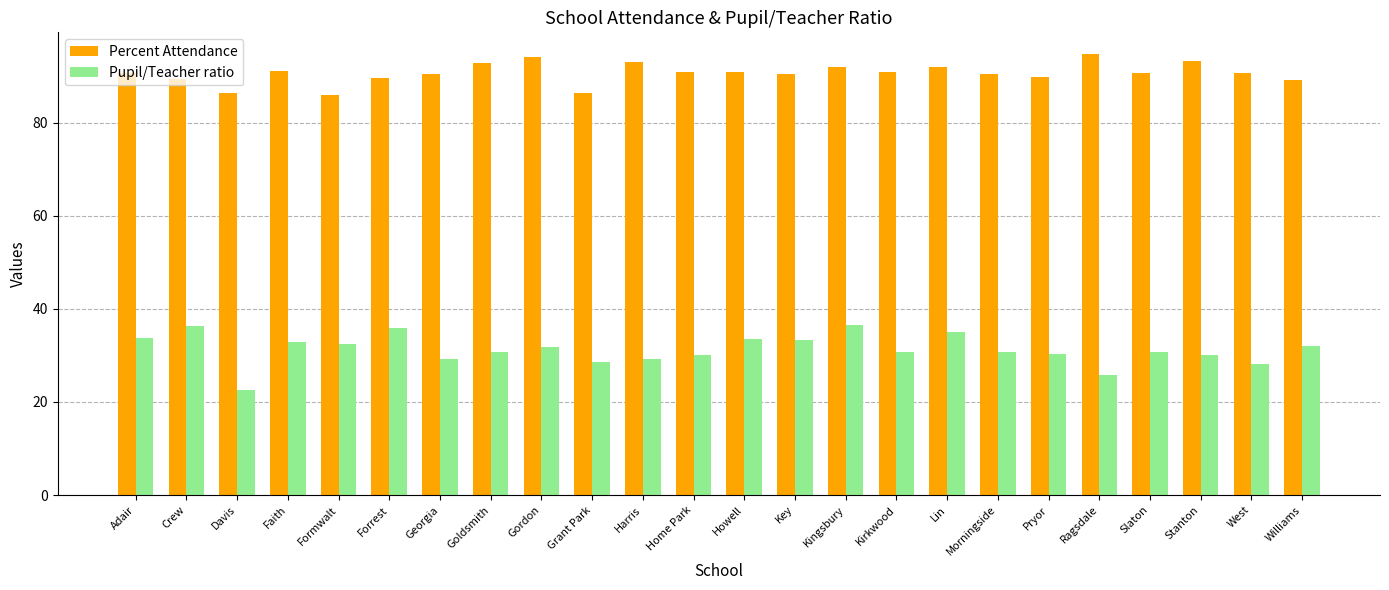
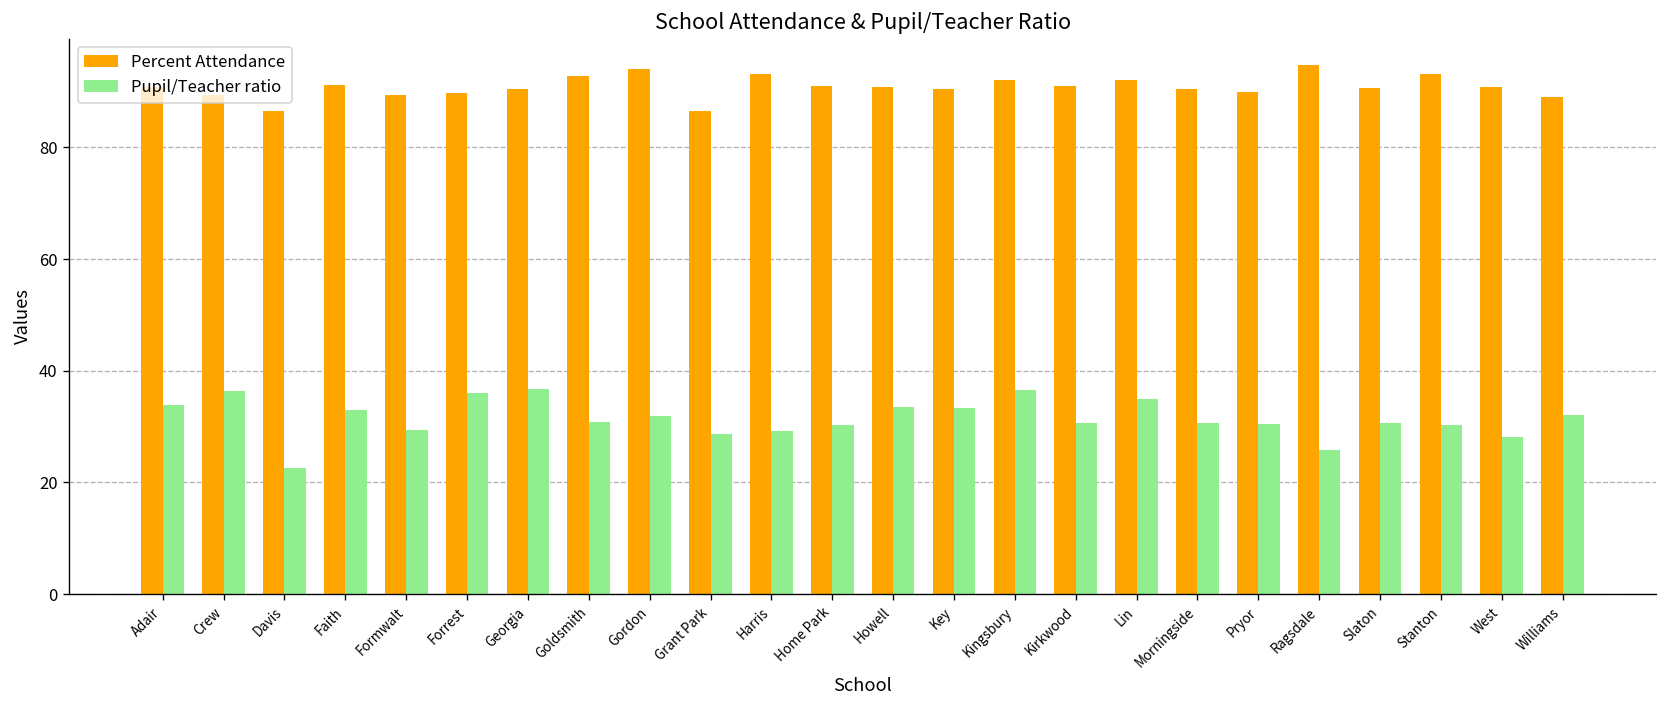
  {
    "Percent Attendance": {
      "Davis": 87,
      "Faith": 91,
-     "Formwalt": 86,
+     "Formwalt": 89,
      "Forrest": 90,
      "Georgia": 91,
      "Goldsmith": 93,
      "Gordon": 94,
      "Grant Park": 86,
      "Harris": 93,
      "Home Park": 91,
      "Howell": 91,
      "Key": 90,
      "Kingsbury": 92,
      "Kirkwood": 91,
      "Lin": 92,
      "Morningside": 90,
      "Pryor": 90,
      "Ragsdale": 95,
      "Slaton": 91,
      "Stanton": 93,
      "West": 91,
      "Williams": 89
    },
    "Pupil/Teacher ratio": {
      "Adair": 34,
      "Crew": 36,
      "Davis": 23,
      "Faith": 33,
-     "Formwalt": 33,
+     "Formwalt": 29,
      "Forrest": 36,
-     "Georgia": 29,
+     "Georgia": 37,
      "Goldsmith": 31,
      "Gordon": 32,
      "Grant Park": 29,
      "Harris": 29,
      "Home Park": 30,
      "Howell": 34,
      "Key": 33,
      "Kingsbury": 37,
      "Kirkwood": 31,
      "Lin": 35,
      "Morningside": 31,
      "Pryor": 30,
      "Ragsdale": 26,
      "Slaton": 31,
      "Stanton": 30,
      "West": 28,
      "Williams": 32
    }
  }
